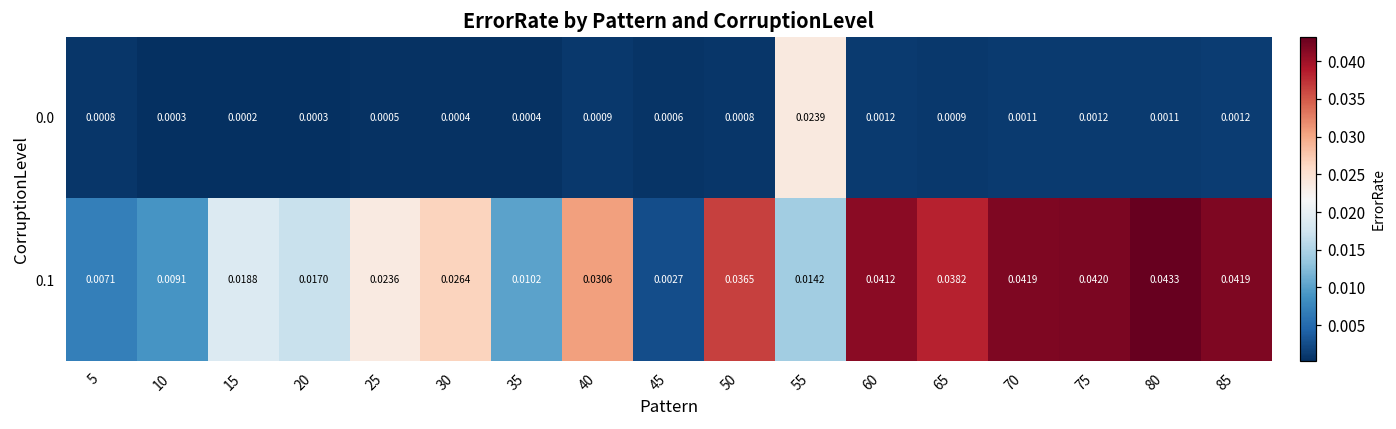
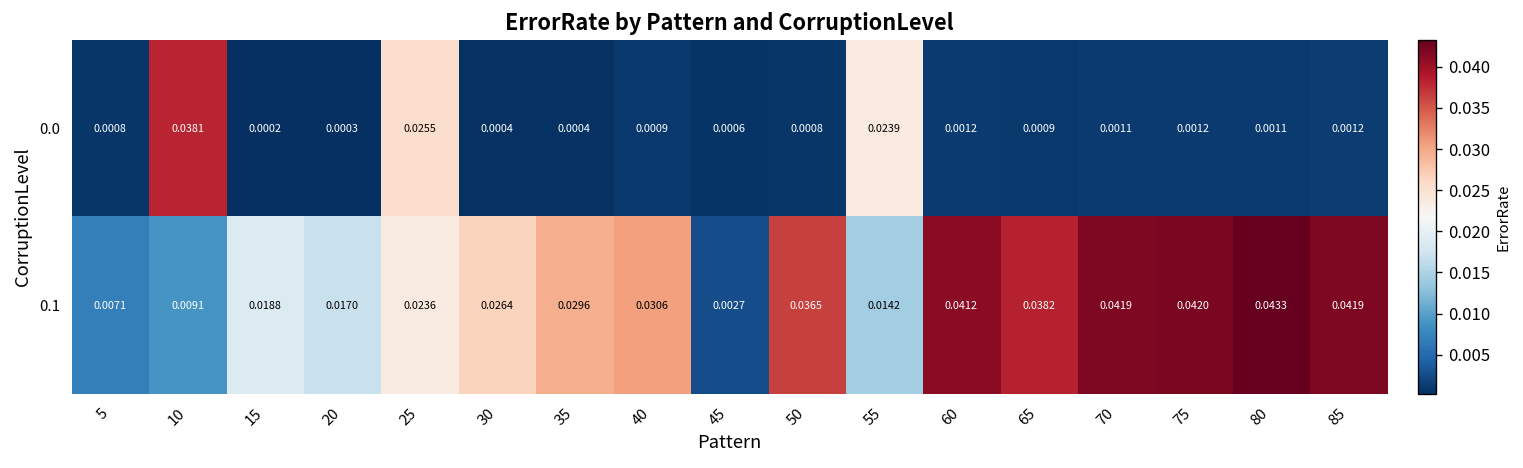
  {
    "0.0": {
      "5": 0.0008,
-     "10": 0.0003,
+     "10": 0.0381,
      "15": 0.0002,
      "20": 0.0003,
-     "25": 0.0005,
+     "25": 0.0255,
      "30": 0.0004,
      "35": 0.0004,
      "40": 0.0009,
      "45": 0.0006,
      "50": 0.0008,
      "55": 0.0239,
      "60": 0.0012,
      "65": 0.0009,
      "70": 0.0011,
      "75": 0.0012,
      "80": 0.0011,
      "85": 0.0012
    },
    "0.1": {
      "5": 0.0071,
      "10": 0.0091,
      "15": 0.0188,
      "20": 0.0170,
      "25": 0.0236,
      "30": 0.0264,
-     "35": 0.0102,
+     "35": 0.0296,
      "40": 0.0306,
      "45": 0.0027,
      "50": 0.0365,
      "55": 0.0142,
      "60": 0.0412,
      "65": 0.0382,
      "70": 0.0419,
      "75": 0.0420,
      "80": 0.0433,
      "85": 0.0419
    }
  }
